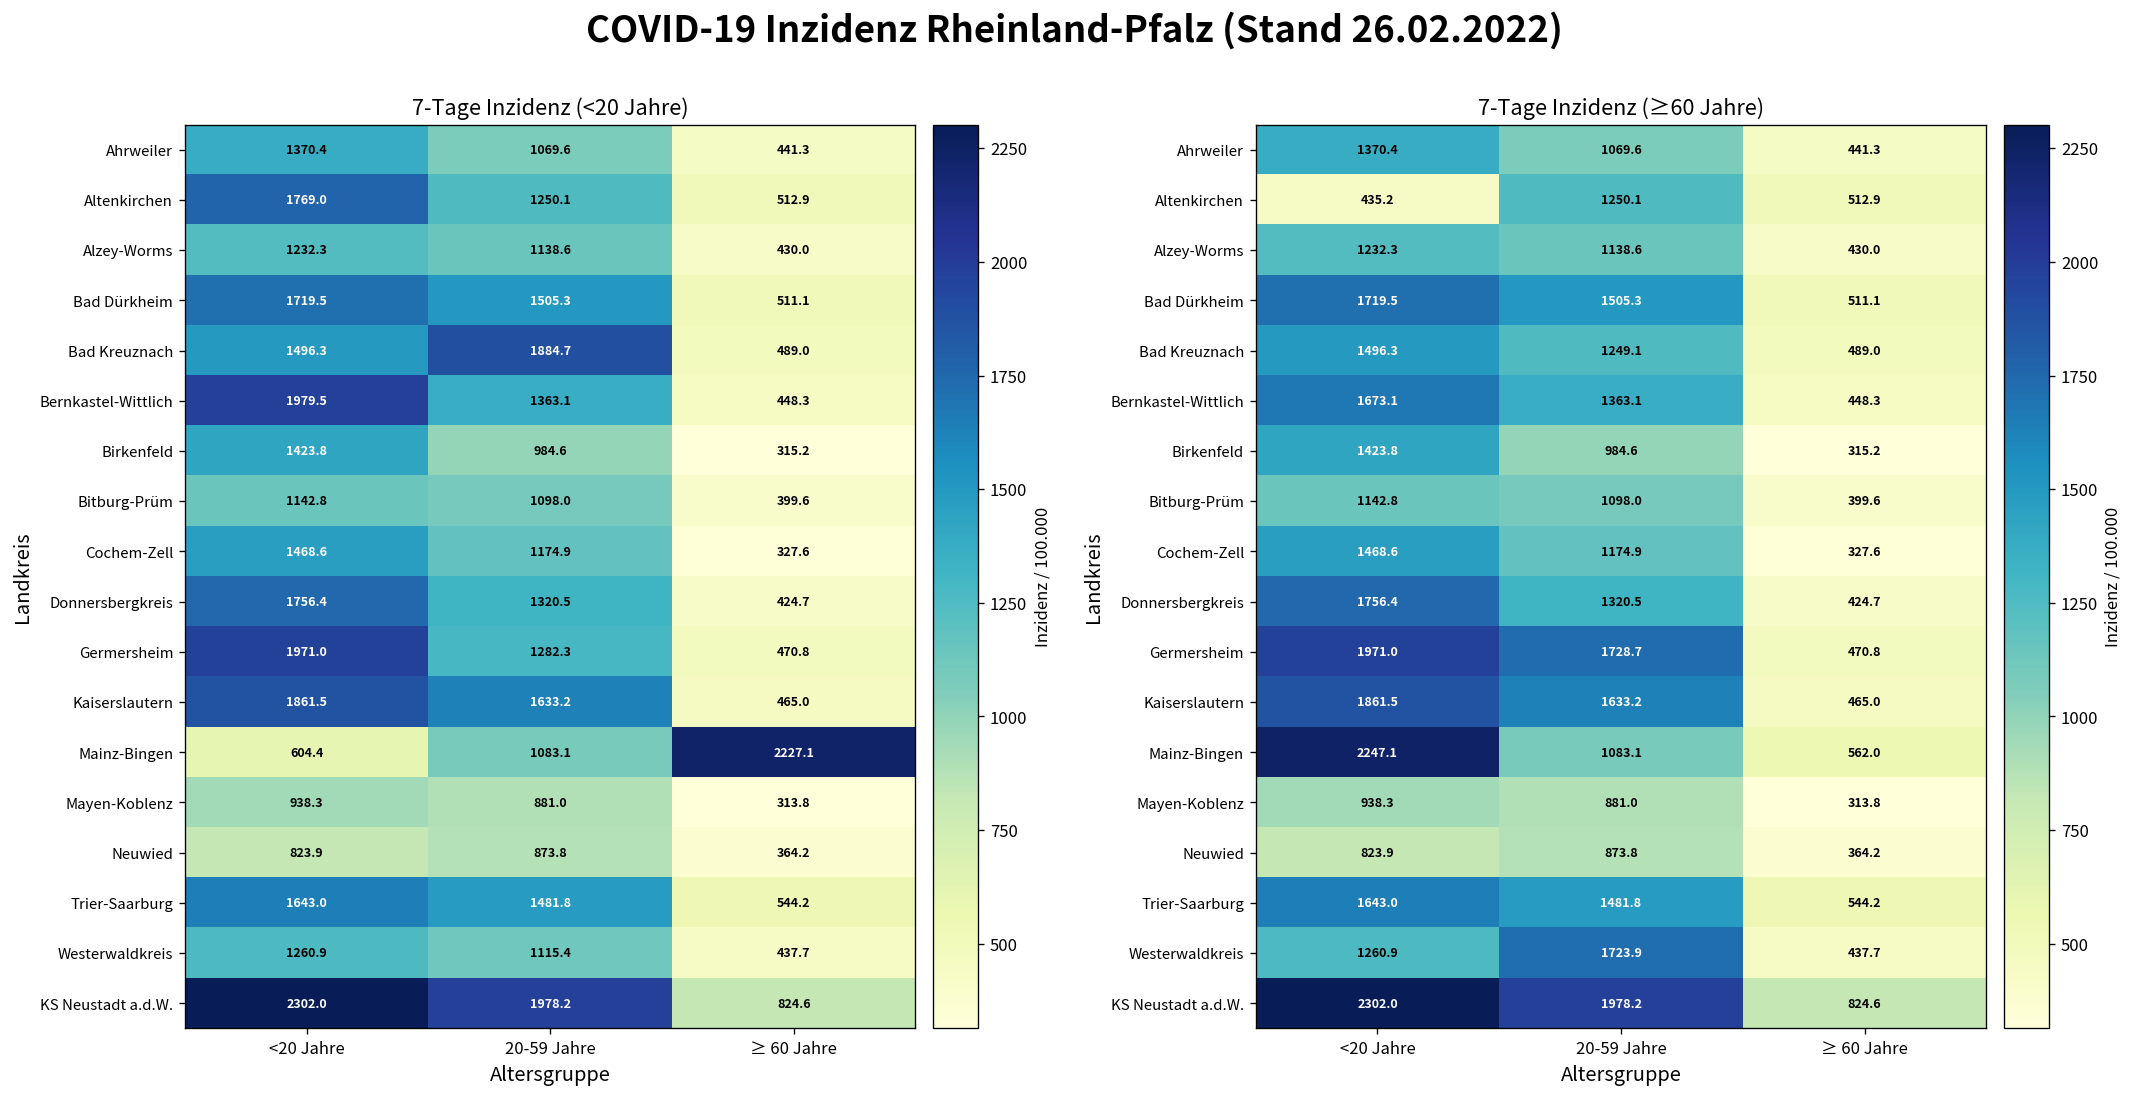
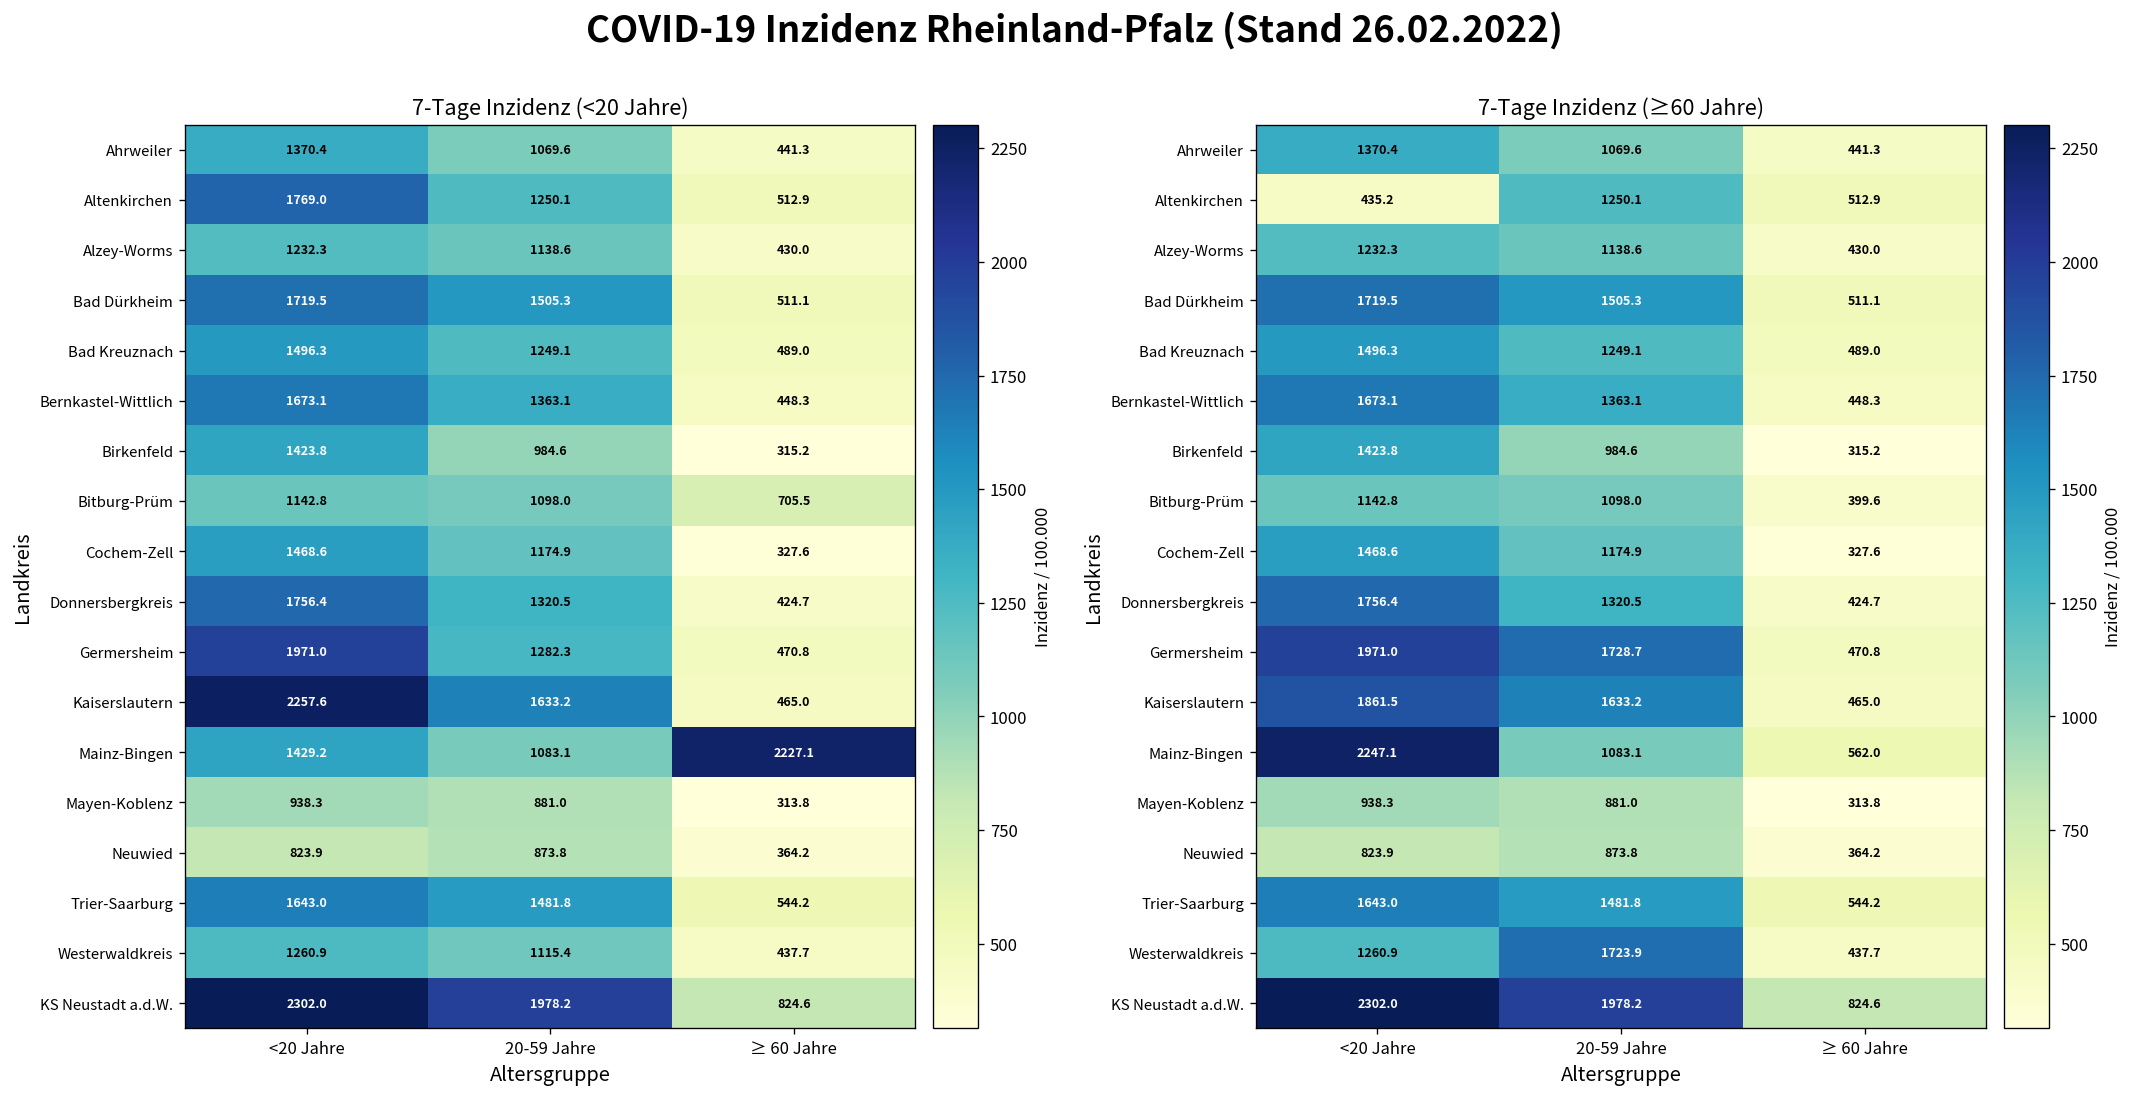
  {
    "7-Tage Inzidenz (<20 Jahre)": {
      "Ahrweiler": {
        "<20 Jahre": 1370.4,
        "20-59 Jahre": 1069.6,
        "≥ 60 Jahre": 441.3
      },
      "Altenkirchen": {
        "<20 Jahre": 1769.0,
        "20-59 Jahre": 1250.1,
        "≥ 60 Jahre": 512.9
      },
      "Alzey-Worms": {
        "<20 Jahre": 1232.3,
        "20-59 Jahre": 1138.6,
        "≥ 60 Jahre": 430.0
      },
      "Bad Dürkheim": {
        "<20 Jahre": 1719.5,
        "20-59 Jahre": 1505.3,
        "≥ 60 Jahre": 511.1
      },
      "Bad Kreuznach": {
        "<20 Jahre": 1496.3,
-       "20-59 Jahre": 1884.7,
+       "20-59 Jahre": 1249.1,
        "≥ 60 Jahre": 489.0
      },
      "Bernkastel-Wittlich": {
-       "<20 Jahre": 1979.5,
+       "<20 Jahre": 1673.1,
        "20-59 Jahre": 1363.1,
        "≥ 60 Jahre": 448.3
      },
      "Birkenfeld": {
        "<20 Jahre": 1423.8,
        "20-59 Jahre": 984.6,
        "≥ 60 Jahre": 315.2
      },
      "Bitburg-Prüm": {
        "<20 Jahre": 1142.8,
        "20-59 Jahre": 1098.0,
-       "≥ 60 Jahre": 399.6
+       "≥ 60 Jahre": 705.5
      },
      "Cochem-Zell": {
        "<20 Jahre": 1468.6,
        "20-59 Jahre": 1174.9,
        "≥ 60 Jahre": 327.6
      },
      "Donnersbergkreis": {
        "<20 Jahre": 1756.4,
        "20-59 Jahre": 1320.5,
        "≥ 60 Jahre": 424.7
      },
      "Germersheim": {
        "<20 Jahre": 1971.0,
        "20-59 Jahre": 1282.3,
        "≥ 60 Jahre": 470.8
      },
      "Kaiserslautern": {
-       "<20 Jahre": 1861.5,
+       "<20 Jahre": 2257.6,
        "20-59 Jahre": 1633.2,
        "≥ 60 Jahre": 465.0
      },
      "Mainz-Bingen": {
-       "<20 Jahre": 604.4,
+       "<20 Jahre": 1429.2,
        "20-59 Jahre": 1083.1,
        "≥ 60 Jahre": 2227.1
      },
      "Mayen-Koblenz": {
        "<20 Jahre": 938.3,
        "20-59 Jahre": 881.0,
        "≥ 60 Jahre": 313.8
      },
      "Neuwied": {
        "<20 Jahre": 823.9,
        "20-59 Jahre": 873.8,
        "≥ 60 Jahre": 364.2
      },
      "Trier-Saarburg": {
        "<20 Jahre": 1643.0,
        "20-59 Jahre": 1481.8,
        "≥ 60 Jahre": 544.2
      },
      "Westerwaldkreis": {
        "<20 Jahre": 1260.9,
        "20-59 Jahre": 1115.4,
        "≥ 60 Jahre": 437.7
      },
      "KS Neustadt a.d.W.": {
        "<20 Jahre": 2302.0,
        "20-59 Jahre": 1978.2,
        "≥ 60 Jahre": 824.6
      }
    },
    "7-Tage Inzidenz (≥60 Jahre)": {
      "Ahrweiler": {
        "<20 Jahre": 1370.4,
        "20-59 Jahre": 1069.6,
        "≥ 60 Jahre": 441.3
      },
      "Altenkirchen": {
        "<20 Jahre": 435.2,
        "20-59 Jahre": 1250.1,
        "≥ 60 Jahre": 512.9
      },
      "Alzey-Worms": {
        "<20 Jahre": 1232.3,
        "20-59 Jahre": 1138.6,
        "≥ 60 Jahre": 430.0
      },
      "Bad Dürkheim": {
        "<20 Jahre": 1719.5,
        "20-59 Jahre": 1505.3,
        "≥ 60 Jahre": 511.1
      },
      "Bad Kreuznach": {
        "<20 Jahre": 1496.3,
        "20-59 Jahre": 1249.1,
        "≥ 60 Jahre": 489.0
      },
      "Bernkastel-Wittlich": {
        "<20 Jahre": 1673.1,
        "20-59 Jahre": 1363.1,
        "≥ 60 Jahre": 448.3
      },
      "Birkenfeld": {
        "<20 Jahre": 1423.8,
        "20-59 Jahre": 984.6,
        "≥ 60 Jahre": 315.2
      },
      "Bitburg-Prüm": {
        "<20 Jahre": 1142.8,
        "20-59 Jahre": 1098.0,
        "≥ 60 Jahre": 399.6
      },
      "Cochem-Zell": {
        "<20 Jahre": 1468.6,
        "20-59 Jahre": 1174.9,
        "≥ 60 Jahre": 327.6
      },
      "Donnersbergkreis": {
        "<20 Jahre": 1756.4,
        "20-59 Jahre": 1320.5,
        "≥ 60 Jahre": 424.7
      },
      "Germersheim": {
        "<20 Jahre": 1971.0,
        "20-59 Jahre": 1728.7,
        "≥ 60 Jahre": 470.8
      },
      "Kaiserslautern": {
        "<20 Jahre": 1861.5,
        "20-59 Jahre": 1633.2,
        "≥ 60 Jahre": 465.0
      },
      "Mainz-Bingen": {
        "<20 Jahre": 2247.1,
        "20-59 Jahre": 1083.1,
        "≥ 60 Jahre": 562.0
      },
      "Mayen-Koblenz": {
        "<20 Jahre": 938.3,
        "20-59 Jahre": 881.0,
        "≥ 60 Jahre": 313.8
      },
      "Neuwied": {
        "<20 Jahre": 823.9,
        "20-59 Jahre": 873.8,
        "≥ 60 Jahre": 364.2
      },
      "Trier-Saarburg": {
        "<20 Jahre": 1643.0,
        "20-59 Jahre": 1481.8,
        "≥ 60 Jahre": 544.2
      },
      "Westerwaldkreis": {
        "<20 Jahre": 1260.9,
        "20-59 Jahre": 1723.9,
        "≥ 60 Jahre": 437.7
      },
      "KS Neustadt a.d.W.": {
        "<20 Jahre": 2302.0,
        "20-59 Jahre": 1978.2,
        "≥ 60 Jahre": 824.6
      }
    }
  }
